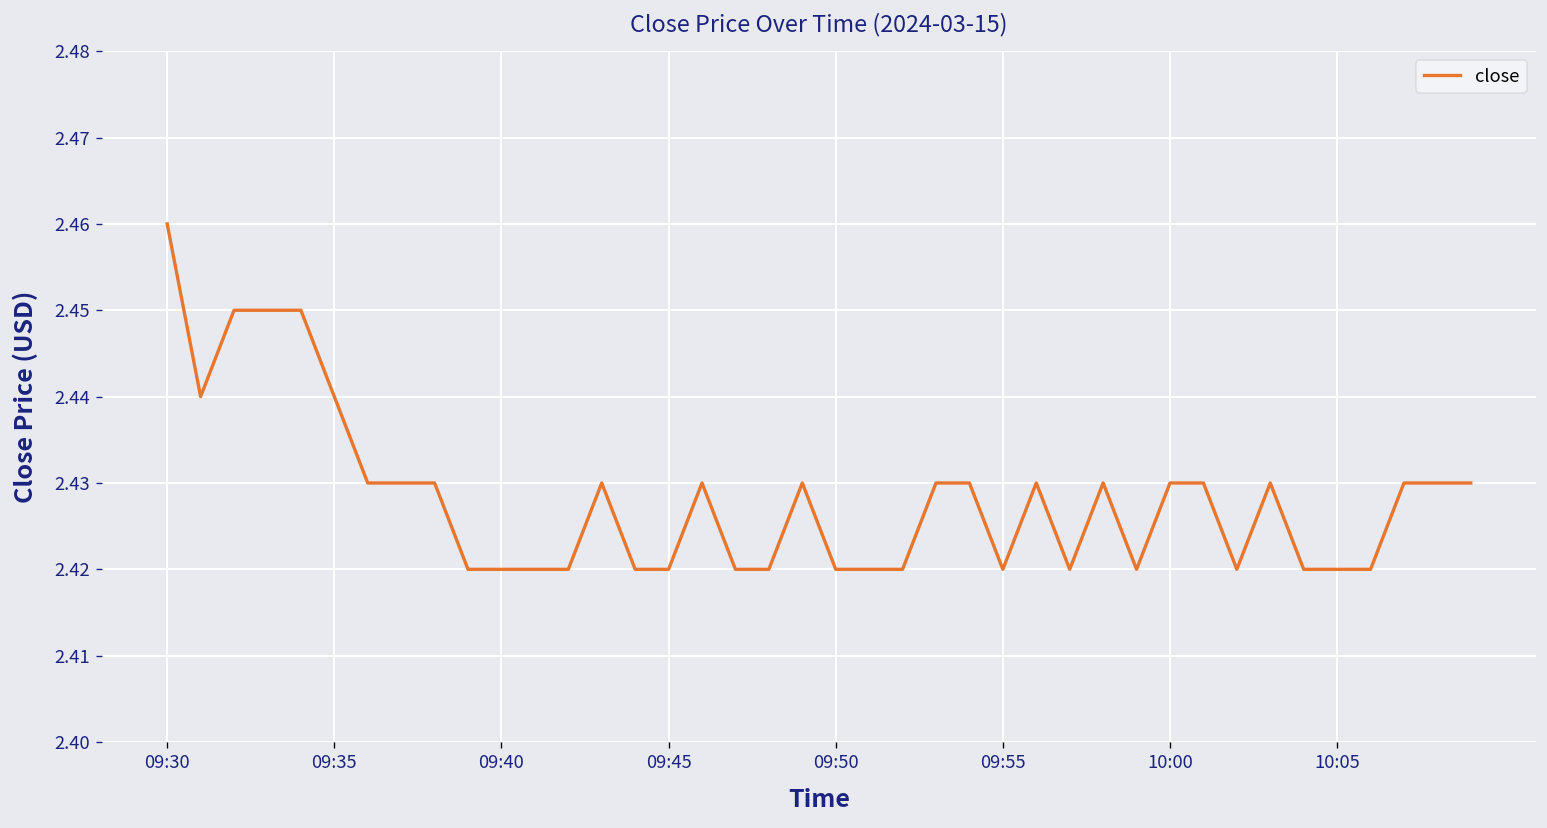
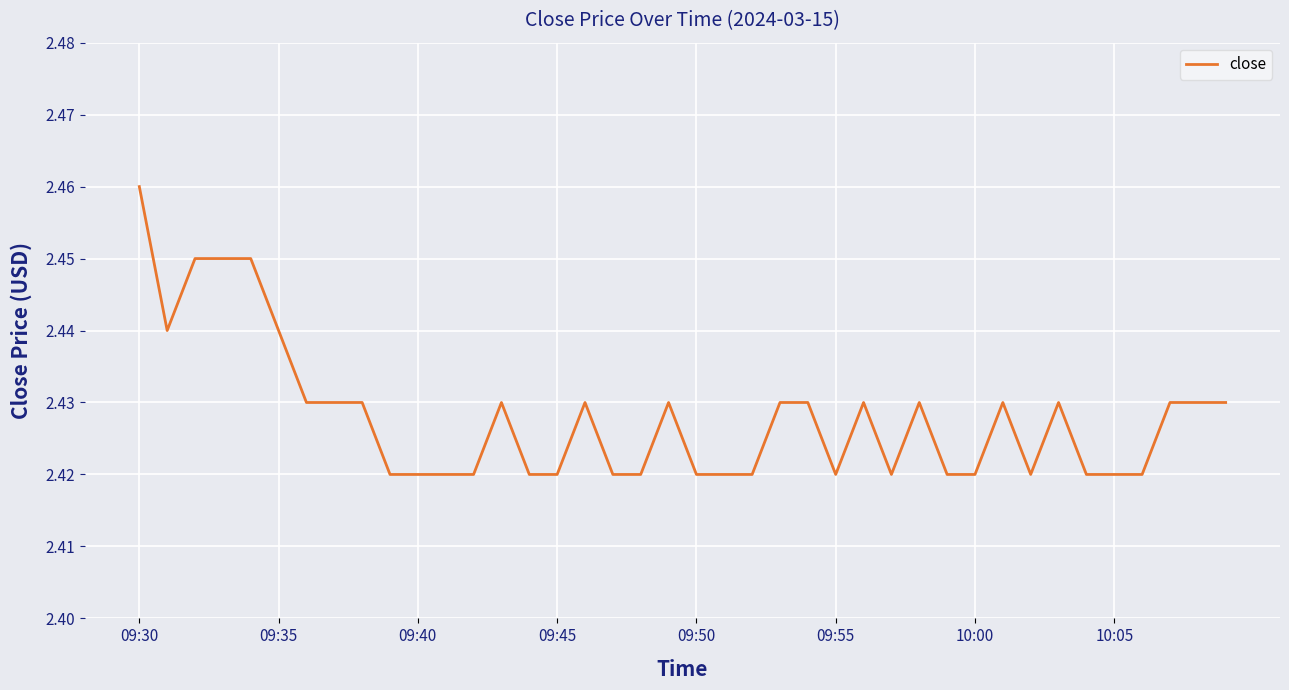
  {
    "09:30": 2.46,
    "09:35": 2.44,
    "09:40": 2.42,
    "09:45": 2.42,
    "09:50": 2.42,
    "09:55": 2.42,
-   "10:00": 2.43,
+   "10:00": 2.42,
    "10:05": 2.42
  }
